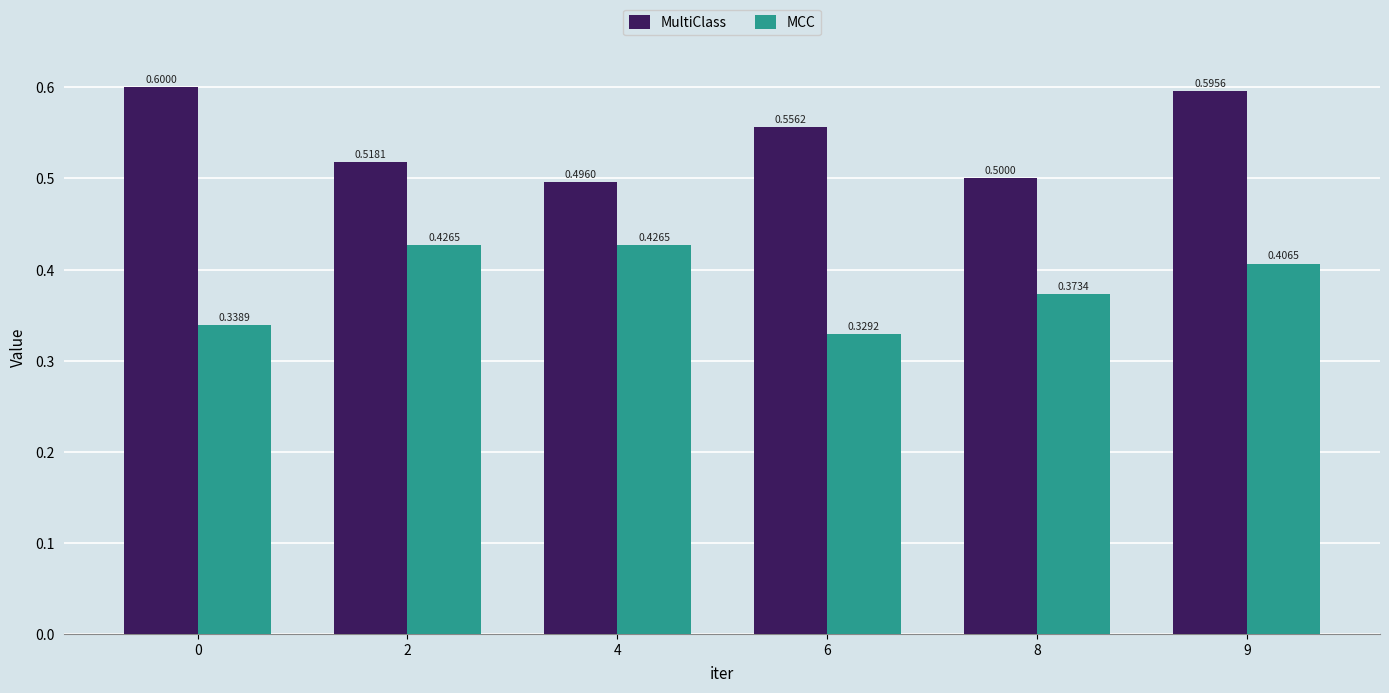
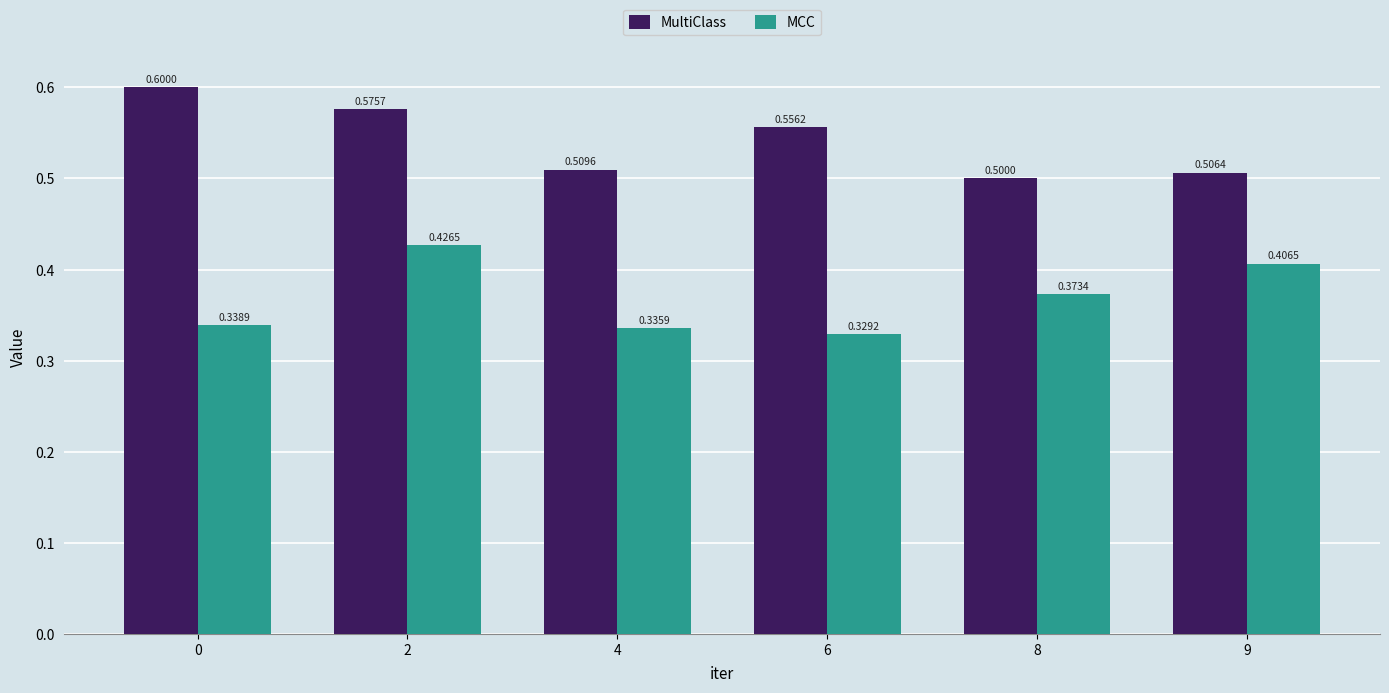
  {
    "MultiClass": {
      "0": 0.6000,
-     "2": 0.5181,
-     "4": 0.4960,
+     "2": 0.5757,
+     "4": 0.5096,
      "6": 0.5562,
      "8": 0.5000,
-     "9": 0.5956
+     "9": 0.5064
    },
    "MCC": {
      "0": 0.3389,
      "2": 0.4265,
-     "4": 0.4265,
+     "4": 0.3359,
      "6": 0.3292,
      "8": 0.3734,
      "9": 0.4065
    }
  }
